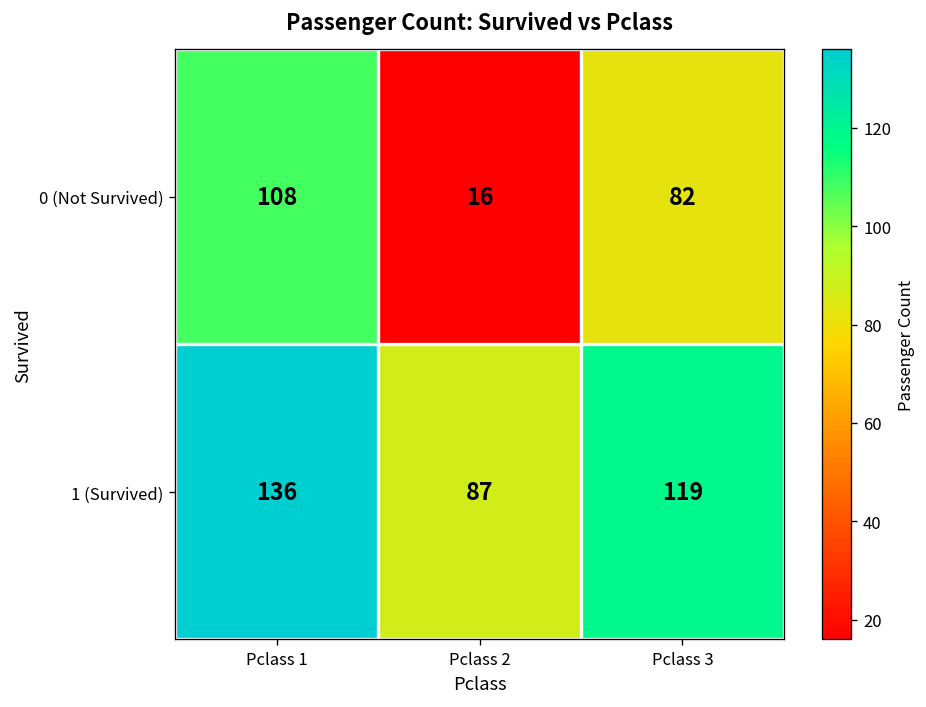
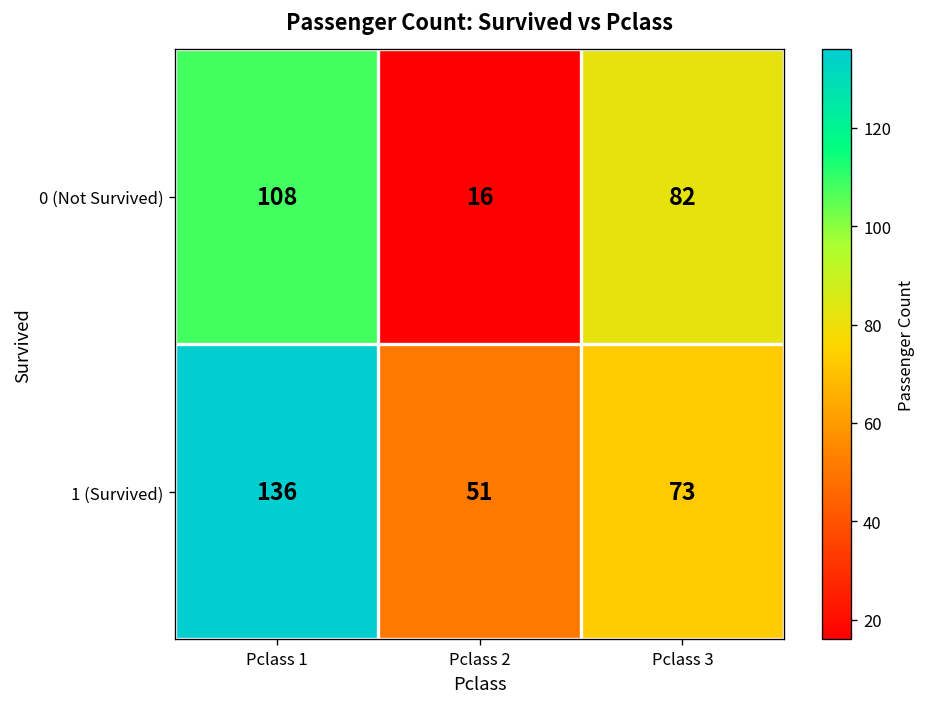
  {
    "0 (Not Survived)": {
      "Pclass 1": 108,
      "Pclass 2": 16,
      "Pclass 3": 82
    },
    "1 (Survived)": {
      "Pclass 1": 136,
-     "Pclass 2": 87,
-     "Pclass 3": 119
+     "Pclass 2": 51,
+     "Pclass 3": 73
    }
  }
